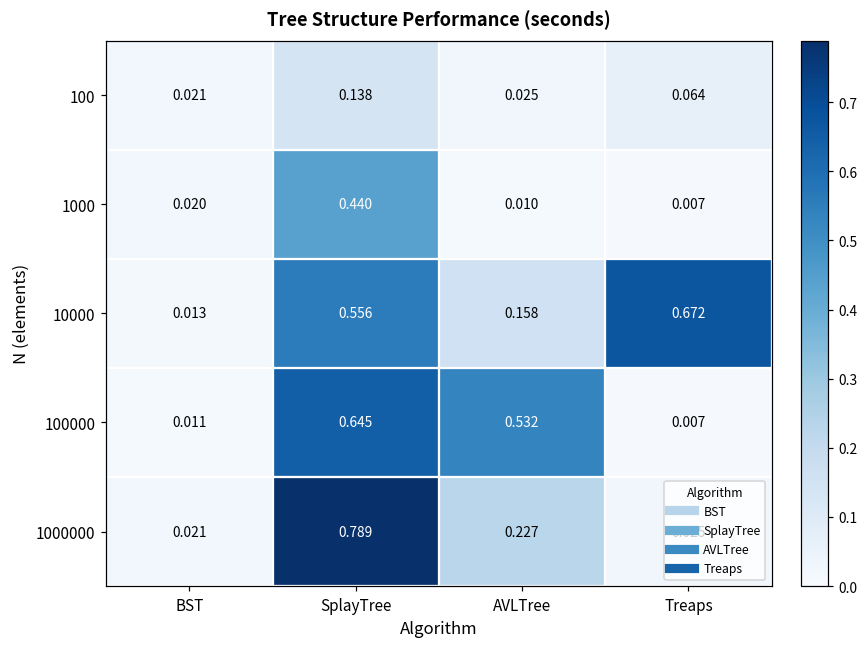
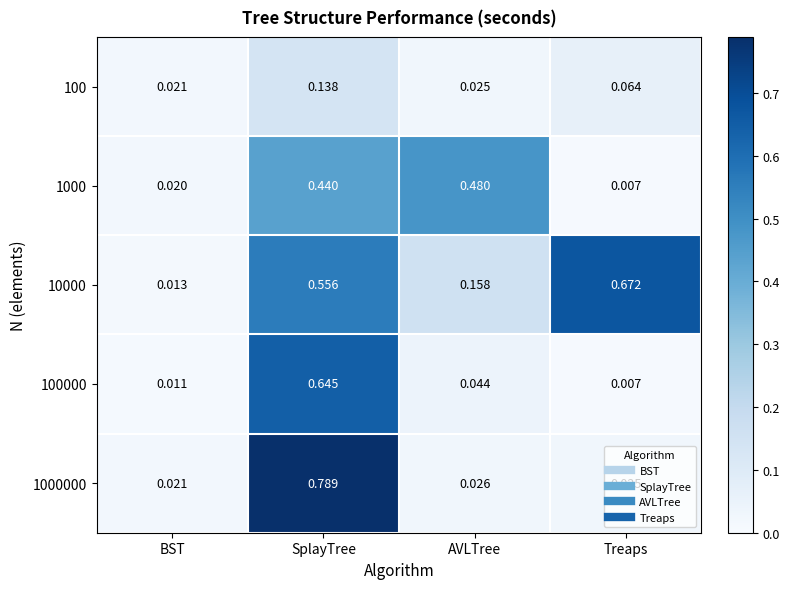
  {
    "100": {
      "BST": 0.021,
      "SplayTree": 0.138,
      "AVLTree": 0.025,
      "Treaps": 0.064
    },
    "1000": {
      "BST": 0.020,
      "SplayTree": 0.440,
-     "AVLTree": 0.010,
+     "AVLTree": 0.480,
      "Treaps": 0.007
    },
    "10000": {
      "BST": 0.013,
      "SplayTree": 0.556,
      "AVLTree": 0.158,
      "Treaps": 0.672
    },
    "100000": {
      "BST": 0.011,
      "SplayTree": 0.645,
-     "AVLTree": 0.532,
+     "AVLTree": 0.044,
      "Treaps": 0.007
    },
    "1000000": {
      "BST": 0.021,
      "SplayTree": 0.789,
-     "AVLTree": 0.227
+     "AVLTree": 0.026
    }
  }
